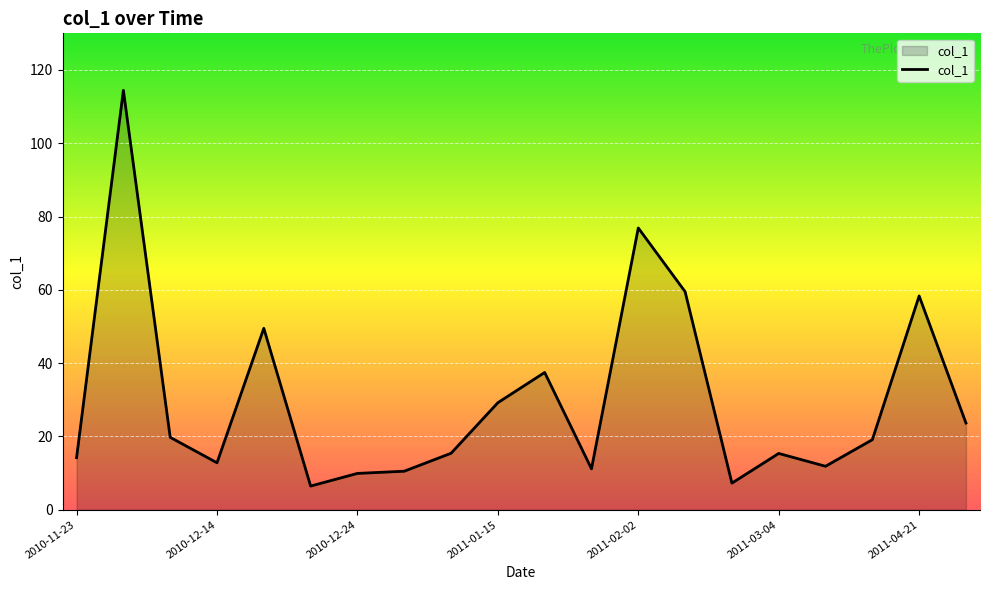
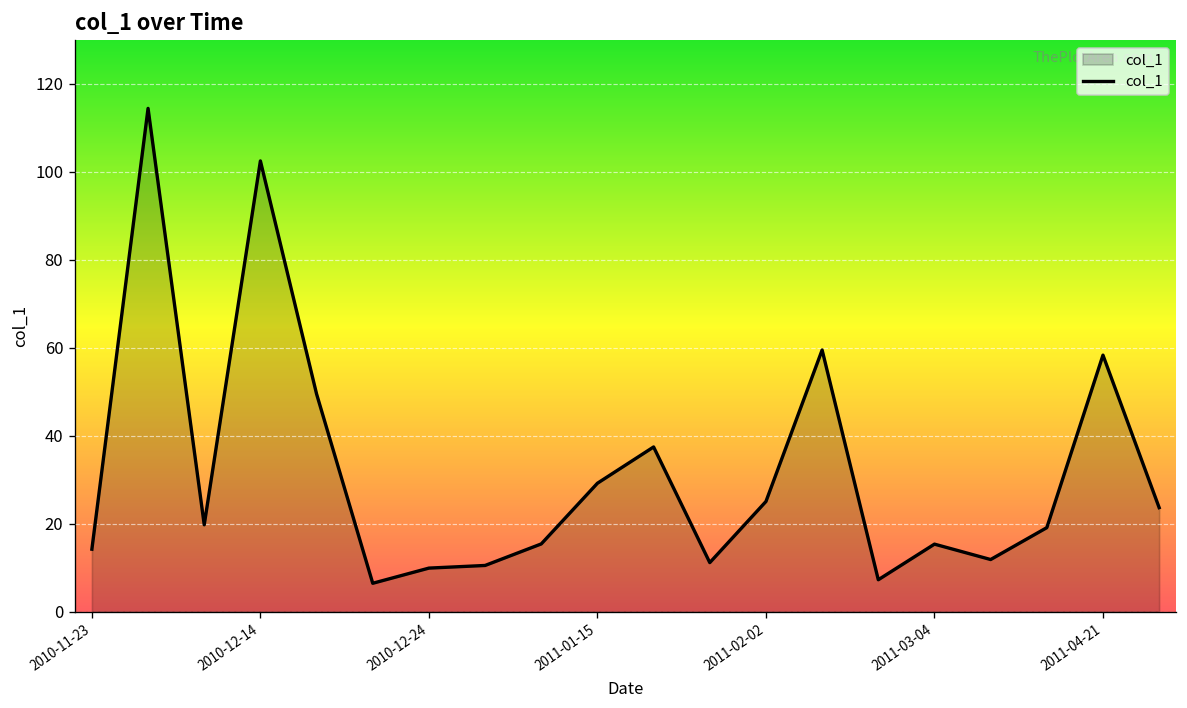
  {
    "2010-11-23": 14,
-   "2010-12-14": 13,
+   "2010-12-14": 103,
    "2010-12-24": 10,
    "2011-01-15": 29,
-   "2011-02-02": 77,
+   "2011-02-02": 25,
    "2011-03-04": 15,
    "2011-04-21": 58
  }
